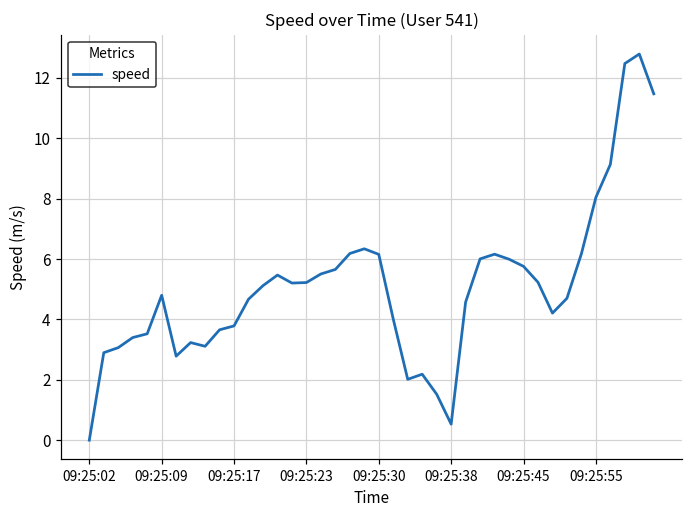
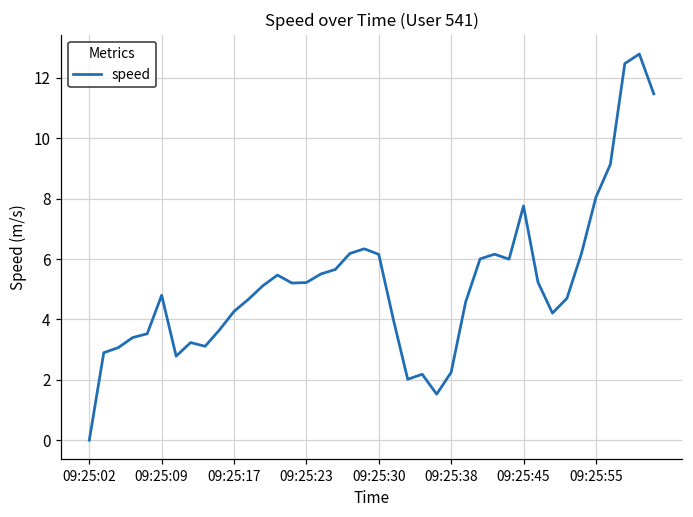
  {
    "09:25:02": 0.0,
    "09:25:09": 4.8,
-   "09:25:17": 3.8,
+   "09:25:17": 4.3,
    "09:25:23": 5.2,
    "09:25:30": 6.2,
-   "09:25:38": 0.5,
-   "09:25:45": 5.8,
+   "09:25:38": 2.2,
+   "09:25:45": 7.8,
    "09:25:55": 8.0
  }
